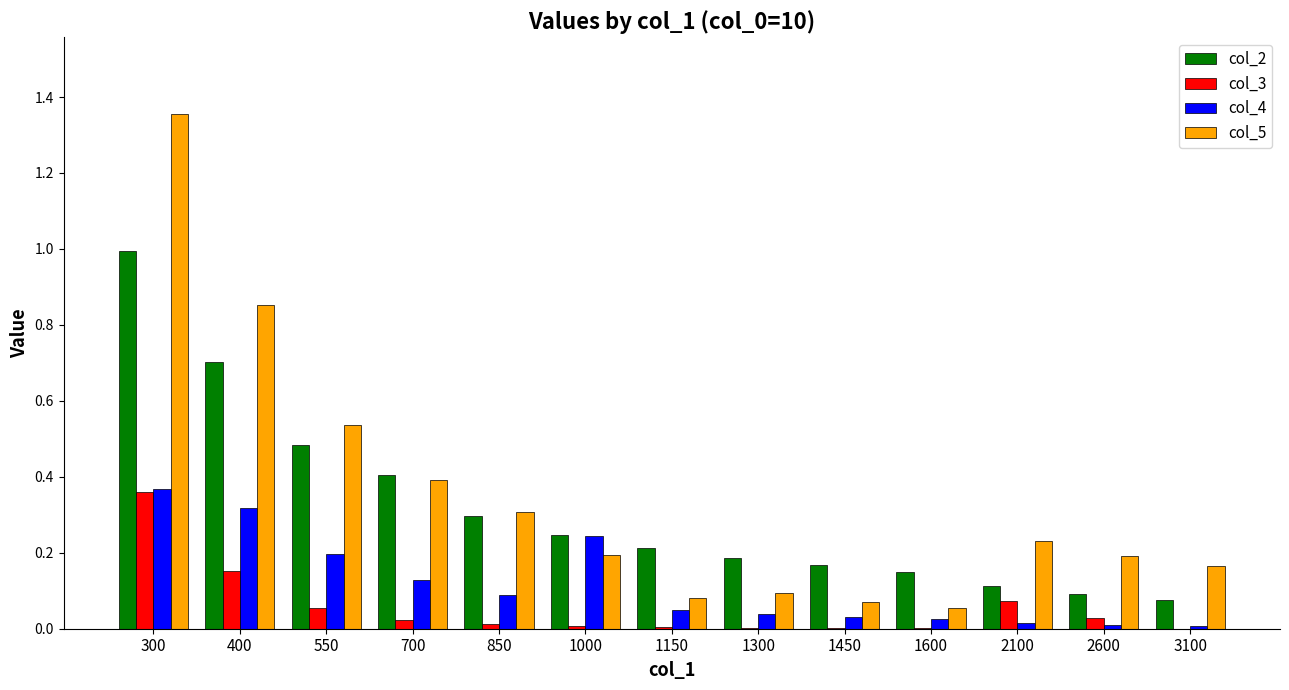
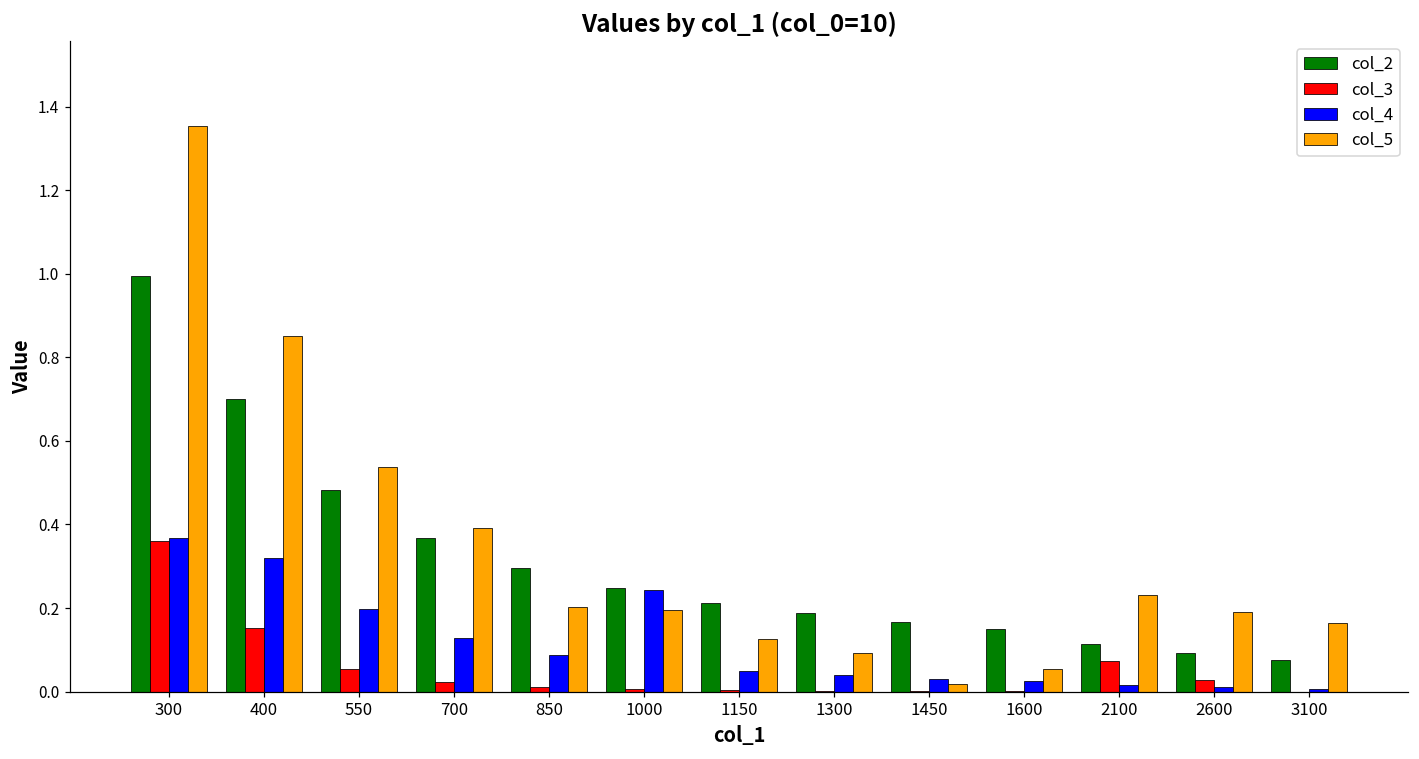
  {
    "col_2": {
      "300": 0.99,
      "400": 0.70,
      "550": 0.48,
-     "700": 0.40,
+     "700": 0.37,
      "850": 0.30,
      "1000": 0.25,
      "1150": 0.21,
      "1300": 0.19,
      "1450": 0.17,
      "1600": 0.15,
      "2100": 0.11,
      "2600": 0.09,
      "3100": 0.08
    },
    "col_3": {
      "300": 0.36,
      "400": 0.15,
      "550": 0.05,
      "700": 0.02,
      "850": 0.01,
      "2100": 0.07,
      "2600": 0.03
    },
    "col_4": {
      "300": 0.37,
      "400": 0.32,
      "550": 0.20,
      "700": 0.13,
      "850": 0.09,
      "1000": 0.24,
      "1150": 0.05,
      "1300": 0.04,
      "1450": 0.03,
      "1600": 0.03,
      "2100": 0.02,
      "2600": 0.01,
      "3100": 0.01
    },
    "col_5": {
      "300": 1.35,
      "400": 0.85,
      "550": 0.54,
      "700": 0.39,
-     "850": 0.31,
+     "850": 0.20,
      "1000": 0.20,
-     "1150": 0.08,
+     "1150": 0.12,
      "1300": 0.09,
-     "1450": 0.07,
+     "1450": 0.02,
      "1600": 0.05,
      "2100": 0.23,
      "2600": 0.19,
      "3100": 0.16
    }
  }
